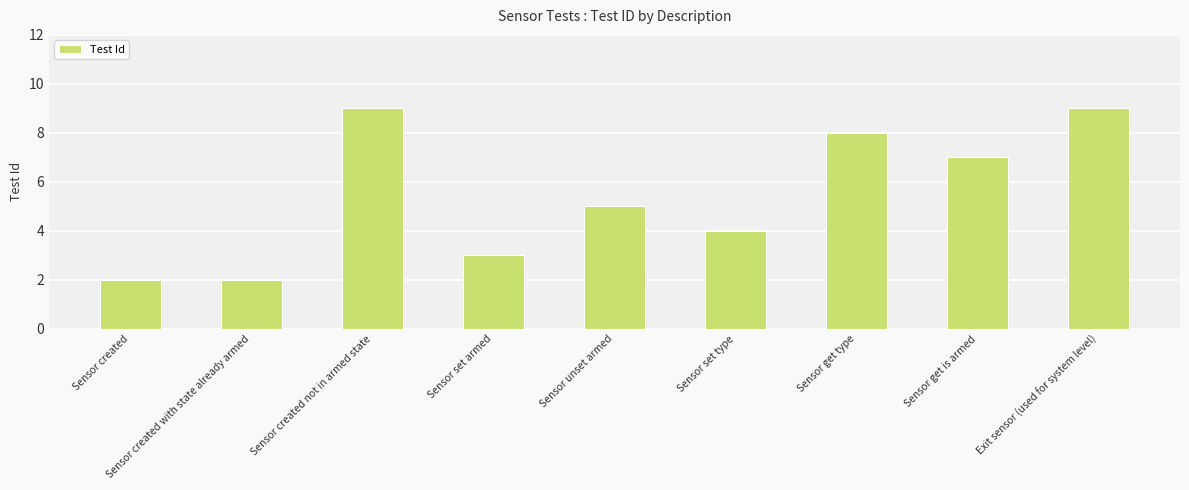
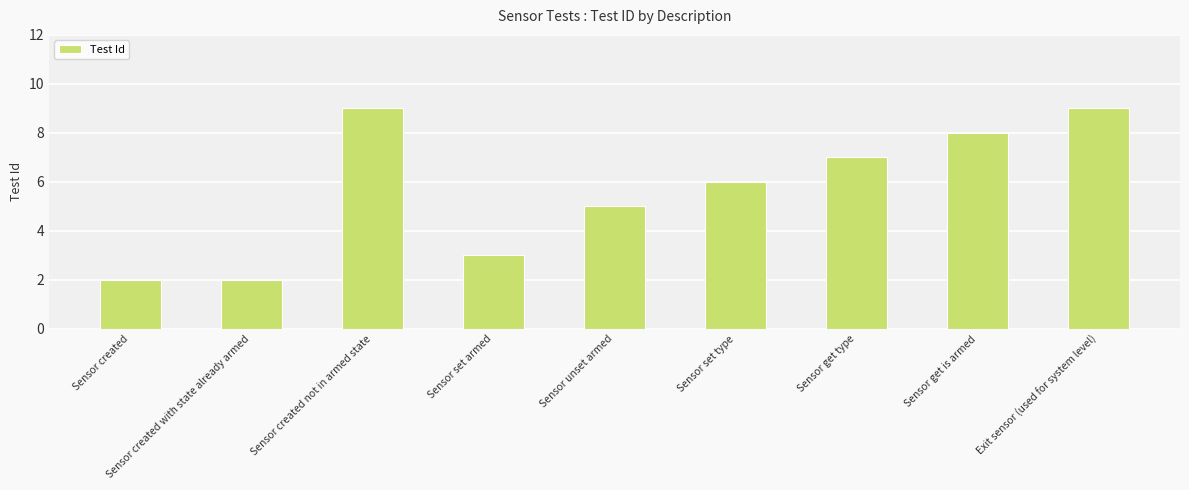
  {
    "Sensor created": 2,
    "Sensor created with state already armed": 2,
    "Sensor created not in armed state": 9,
    "Sensor set armed": 3,
    "Sensor unset armed": 5,
-   "Sensor set type": 4,
-   "Sensor get type": 8,
-   "Sensor get is armed": 7,
+   "Sensor set type": 6,
+   "Sensor get type": 7,
+   "Sensor get is armed": 8,
    "Exit sensor (used for system level)": 9
  }
